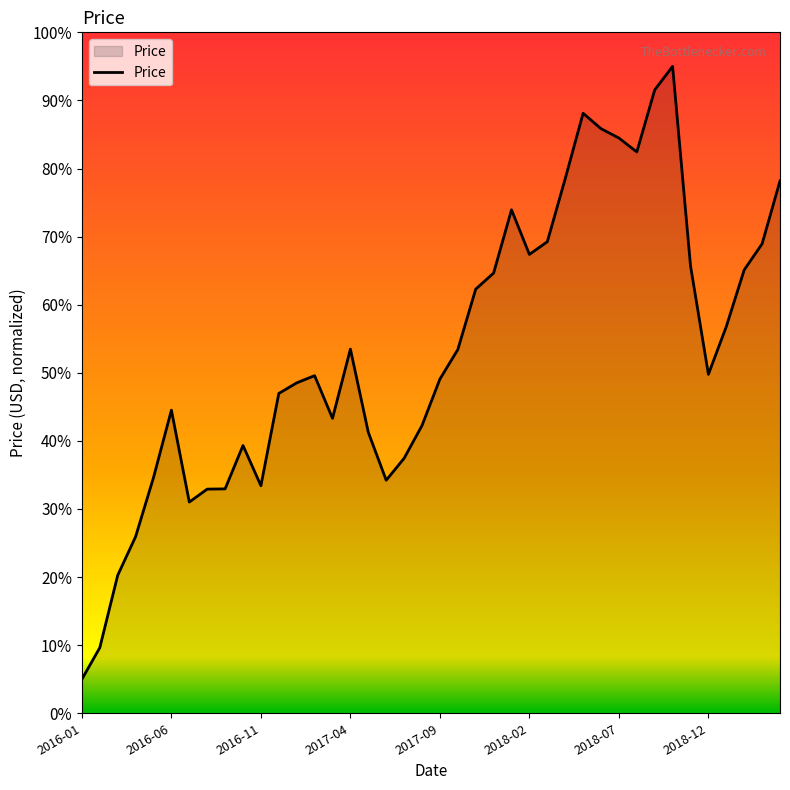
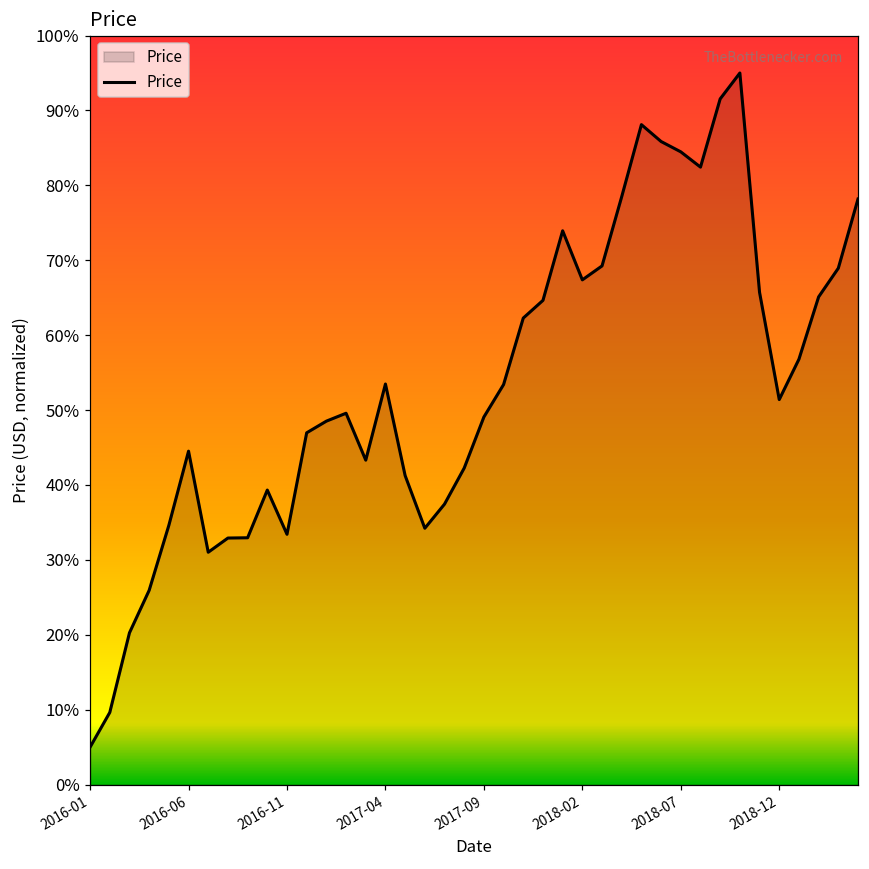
  {
    "2016-01": "5%",
    "2016-06": "45%",
    "2016-11": "33%",
    "2017-04": "53%",
    "2017-09": "49%",
    "2018-02": "67%",
    "2018-07": "84%",
-   "2018-12": "50%"
+   "2018-12": "51%"
  }
